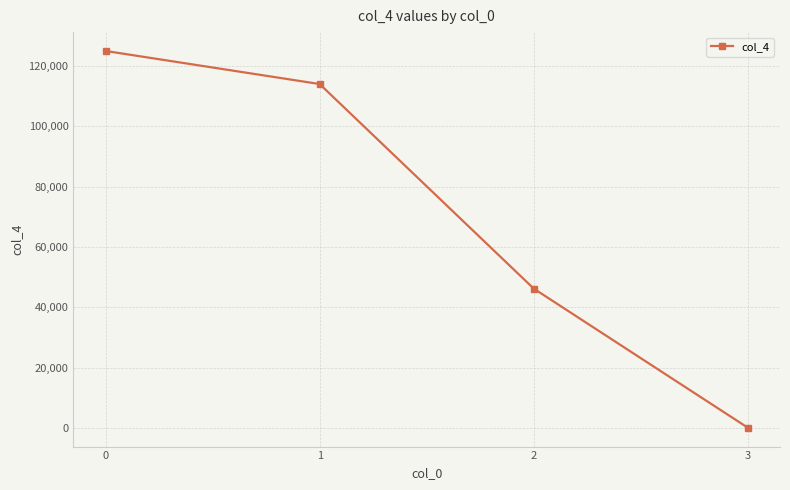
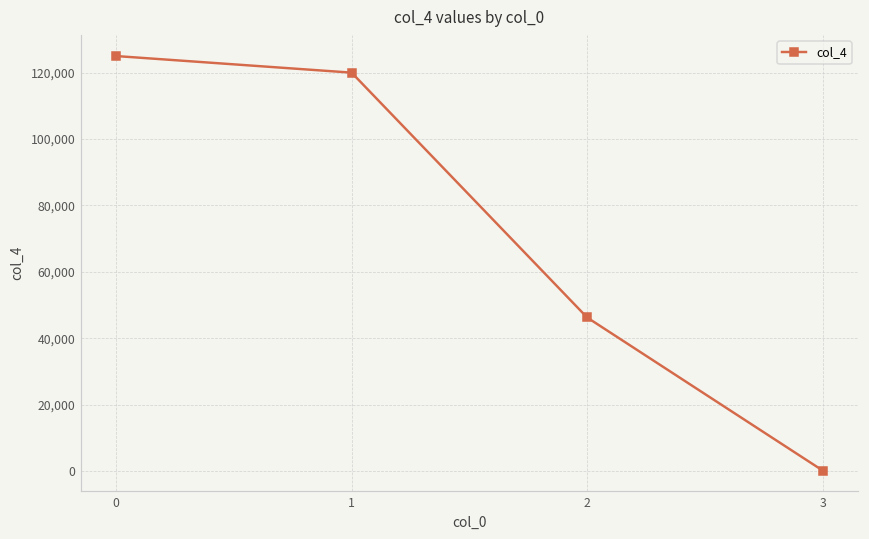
  {
    "0": "125,000",
-   "1": "114,000",
+   "1": "120,000",
    "2": "46,000",
    "3": "0"
  }
